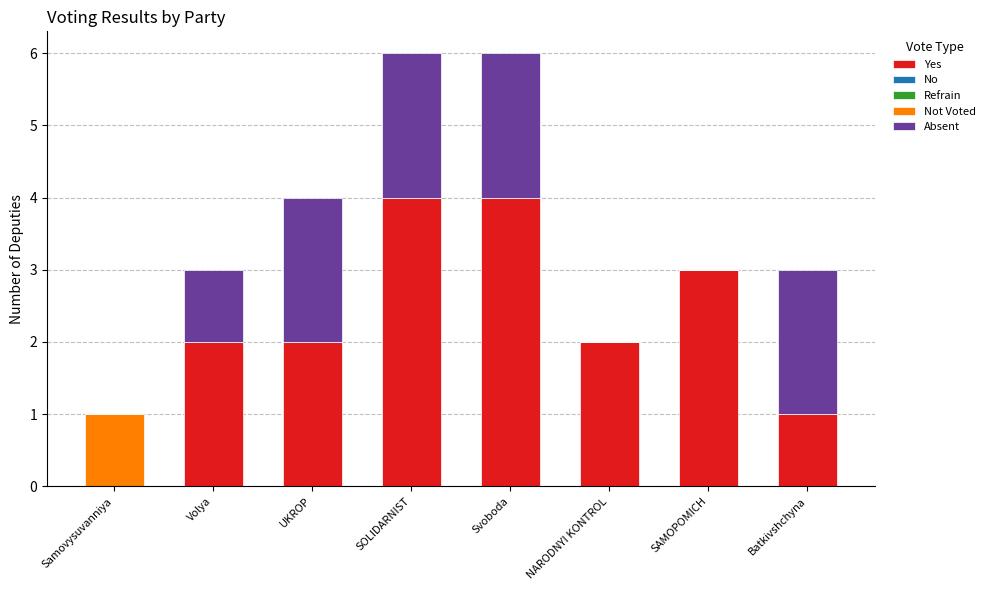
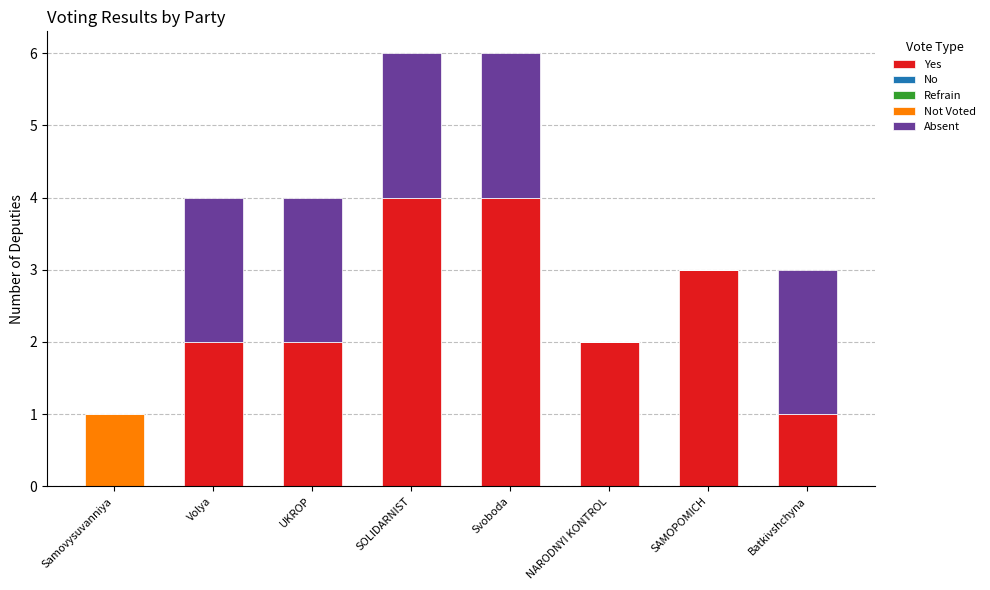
  {
    "Refrain": {
      "Samovysuvanniya": 0
    },
    "Not Voted": {
      "Samovysuvanniya": 1,
      "Volya": 0,
      "UKROP": 0,
      "SOLIDARNIST": 0,
      "Svoboda": 0,
      "NARODNYI KONTROL": 0,
      "SAMOPOMICH": 0,
      "Batkivshchyna": 0
    },
    "Absent": {
      "Samovysuvanniya": 0,
-     "Volya": 1,
+     "Volya": 2,
      "UKROP": 2,
      "SOLIDARNIST": 2,
      "Svoboda": 2,
      "NARODNYI KONTROL": 0,
      "SAMOPOMICH": 0,
      "Batkivshchyna": 2
    }
  }
